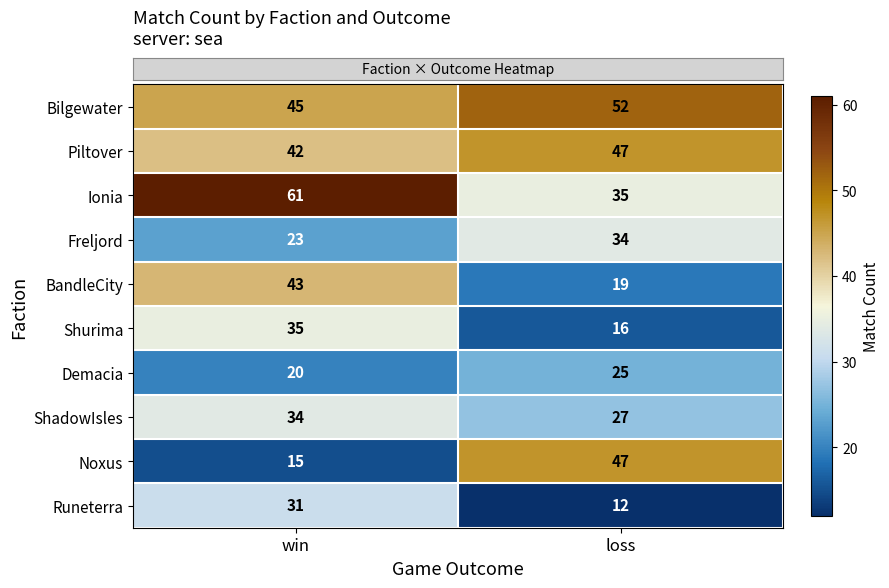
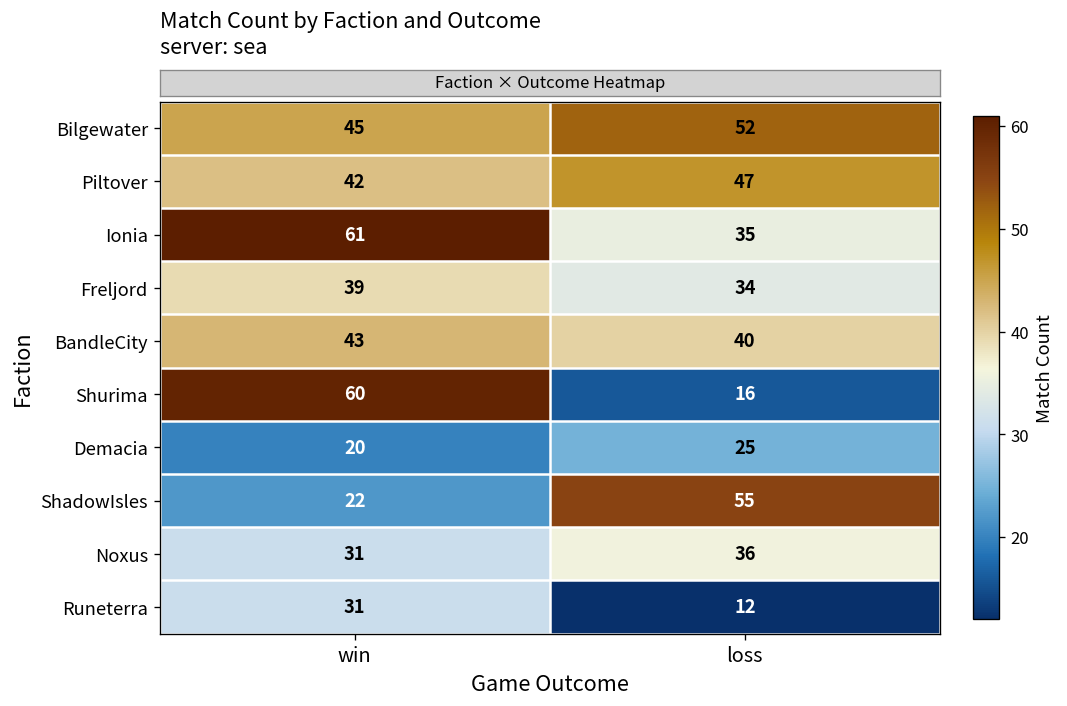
  {
    "Bilgewater": {
      "win": 45,
      "loss": 52
    },
    "Piltover": {
      "win": 42,
      "loss": 47
    },
    "Ionia": {
      "win": 61,
      "loss": 35
    },
    "Freljord": {
-     "win": 23,
+     "win": 39,
      "loss": 34
    },
    "BandleCity": {
      "win": 43,
-     "loss": 19
+     "loss": 40
    },
    "Shurima": {
-     "win": 35,
+     "win": 60,
      "loss": 16
    },
    "Demacia": {
      "win": 20,
      "loss": 25
    },
    "ShadowIsles": {
-     "win": 34,
-     "loss": 27
+     "win": 22,
+     "loss": 55
    },
    "Noxus": {
-     "win": 15,
-     "loss": 47
+     "win": 31,
+     "loss": 36
    },
    "Runeterra": {
      "win": 31,
      "loss": 12
    }
  }
